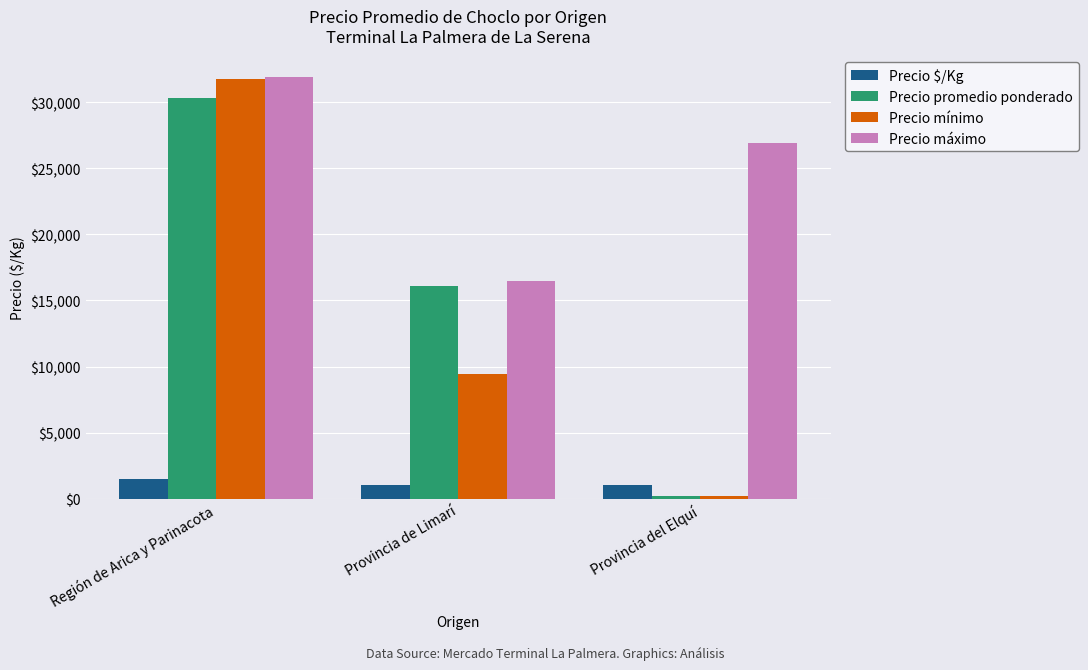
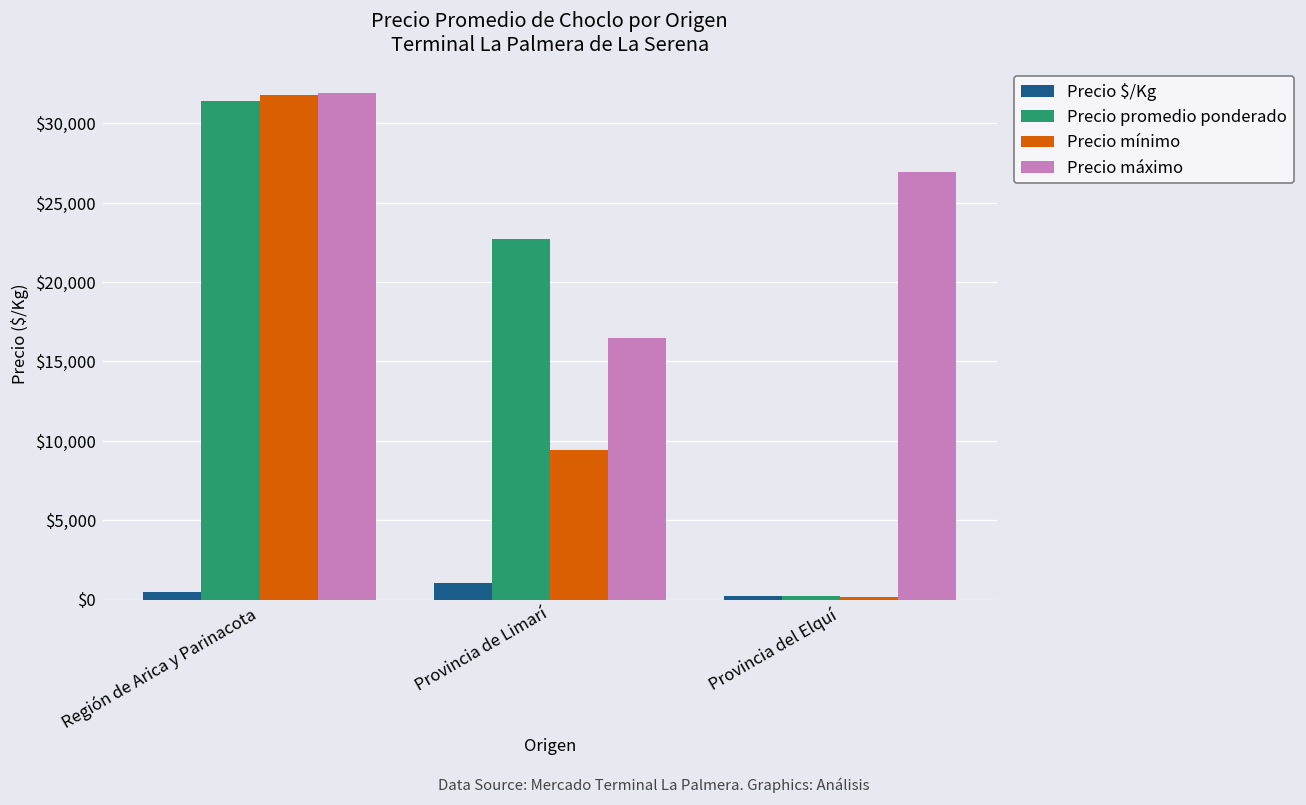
  {
    "Precio $/Kg": {
-     "Región de Arica y Parinacota": "$1,500",
+     "Región de Arica y Parinacota": "$500",
      "Provincia de Limarí": "$1,100",
-     "Provincia del Elquí": "$1,000"
+     "Provincia del Elquí": "$200"
    },
    "Precio promedio ponderado": {
-     "Región de Arica y Parinacota": "$30,300",
-     "Provincia de Limarí": "$16,100",
+     "Región de Arica y Parinacota": "$31,400",
+     "Provincia de Limarí": "$22,700",
      "Provincia del Elquí": "$200"
    },
    "Precio mínimo": {
      "Región de Arica y Parinacota": "$31,800",
      "Provincia de Limarí": "$9,400"
    },
    "Precio máximo": {
      "Región de Arica y Parinacota": "$31,900",
      "Provincia de Limarí": "$16,500",
      "Provincia del Elquí": "$26,900"
    }
  }
